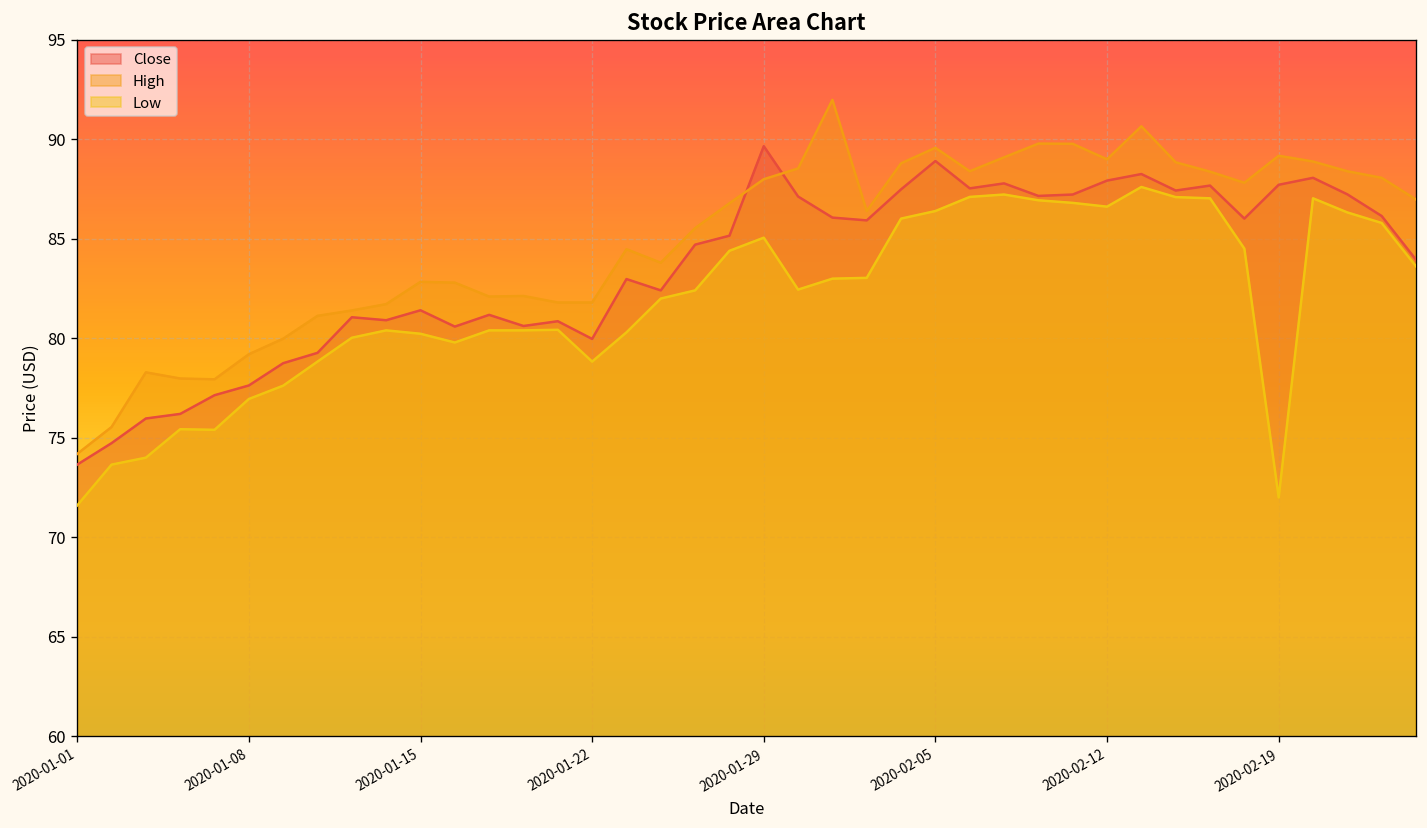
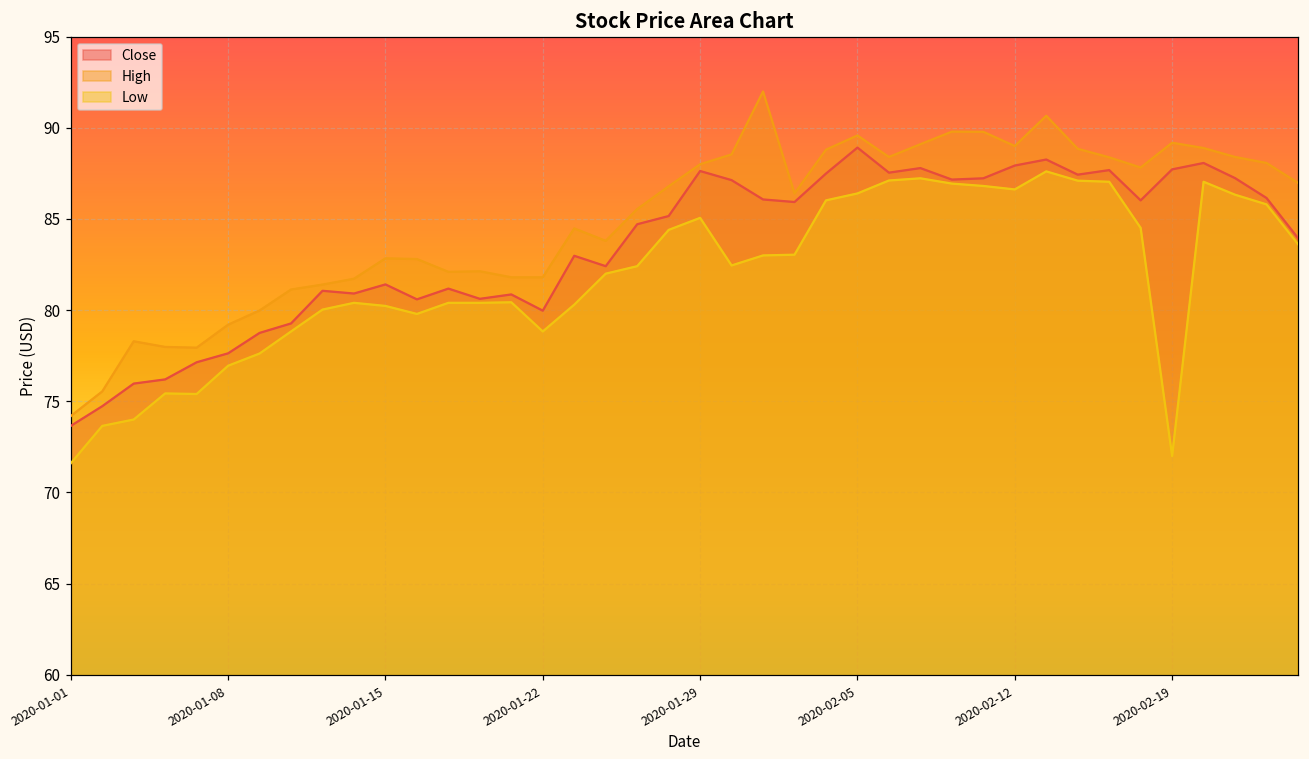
  {
    "Close": {
      "2020-01-01": 73.7,
      "2020-01-08": 77.6,
      "2020-01-15": 81.4,
      "2020-01-22": 80.0,
-     "2020-01-29": 89.7,
+     "2020-01-29": 87.6,
      "2020-02-05": 88.9,
      "2020-02-12": 87.9,
      "2020-02-19": 87.7
    }
  }
